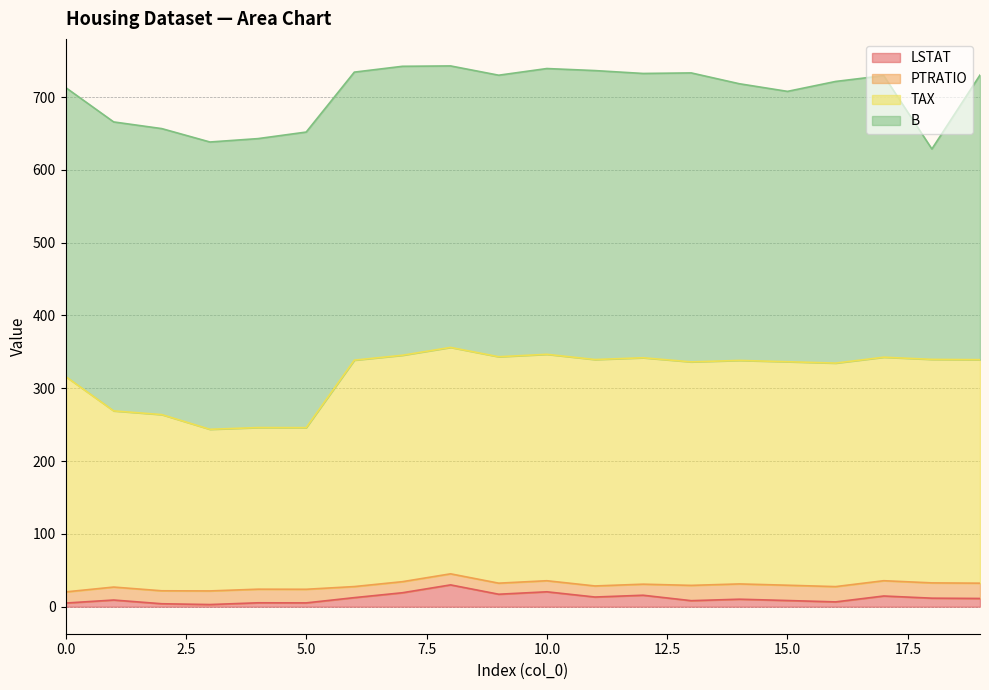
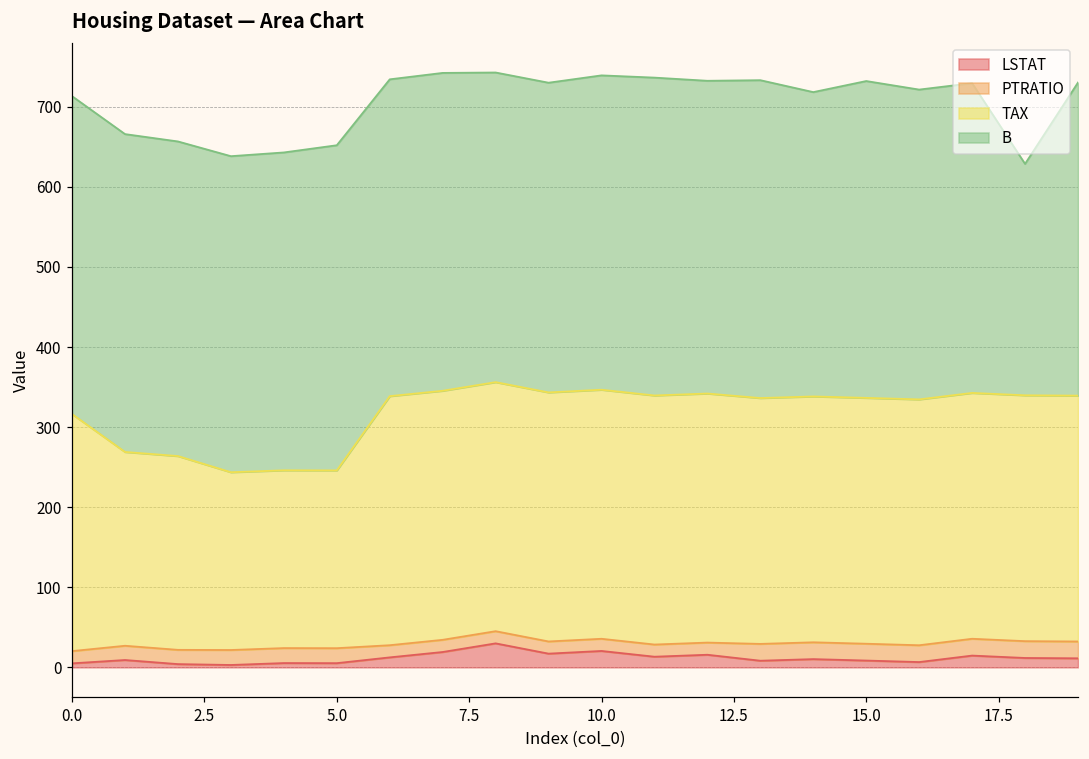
  {
    "B": {
      "0.0": 400,
      "5.0": 410,
      "10.0": 390,
-     "15.0": 370
+     "15.0": 400
    }
  }
